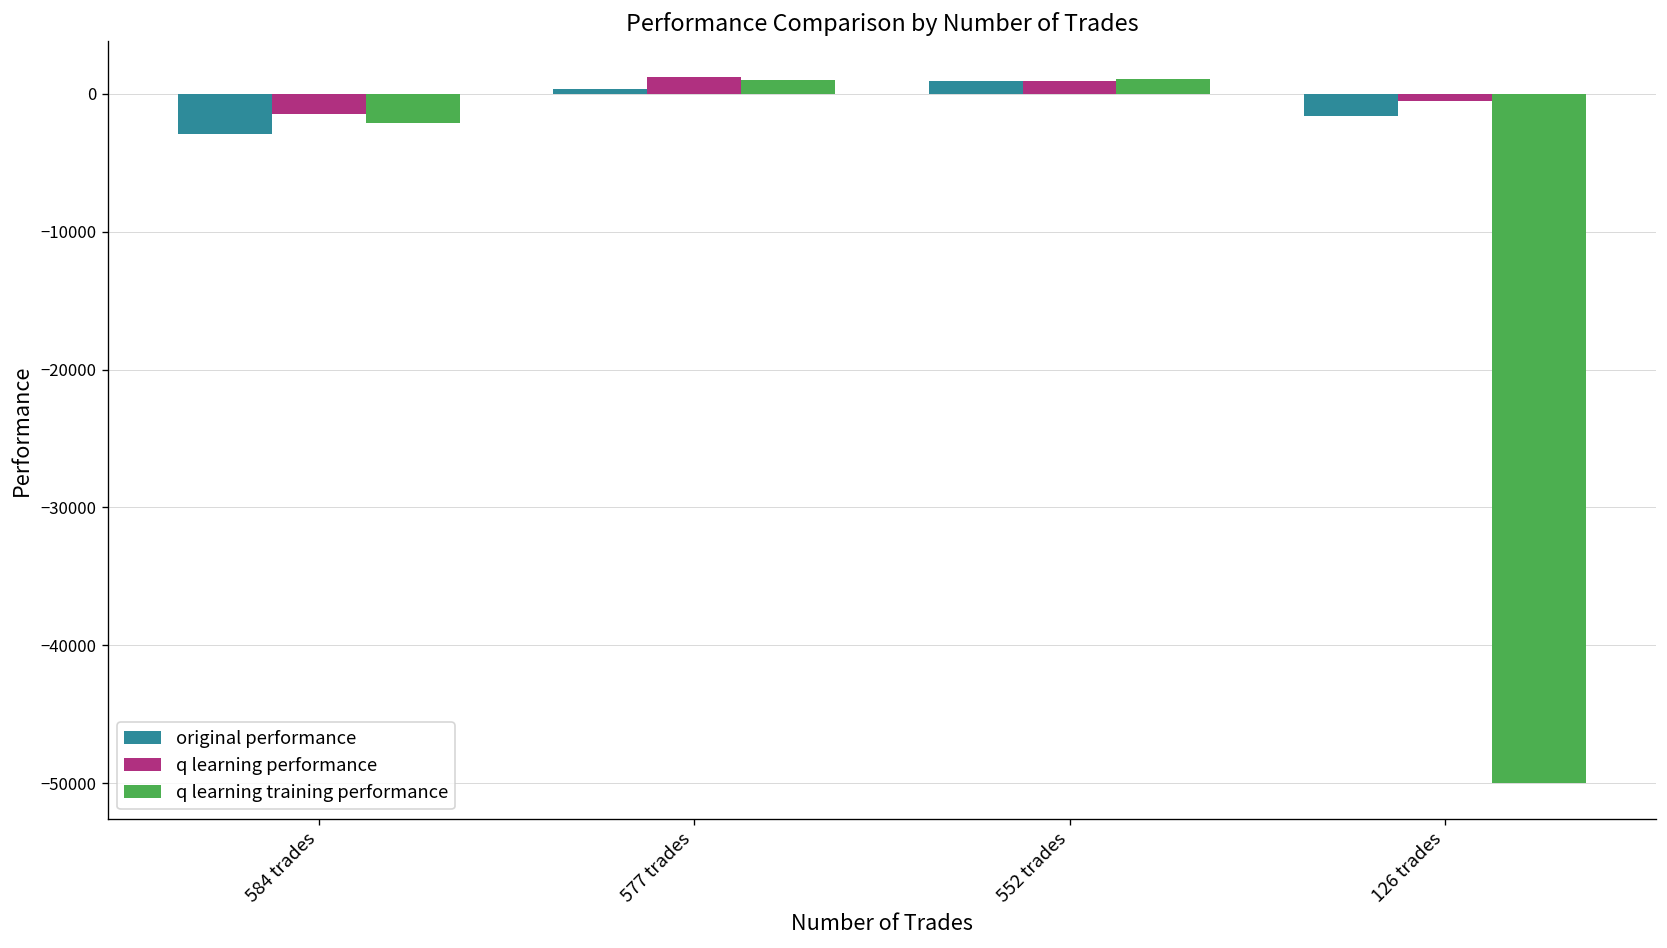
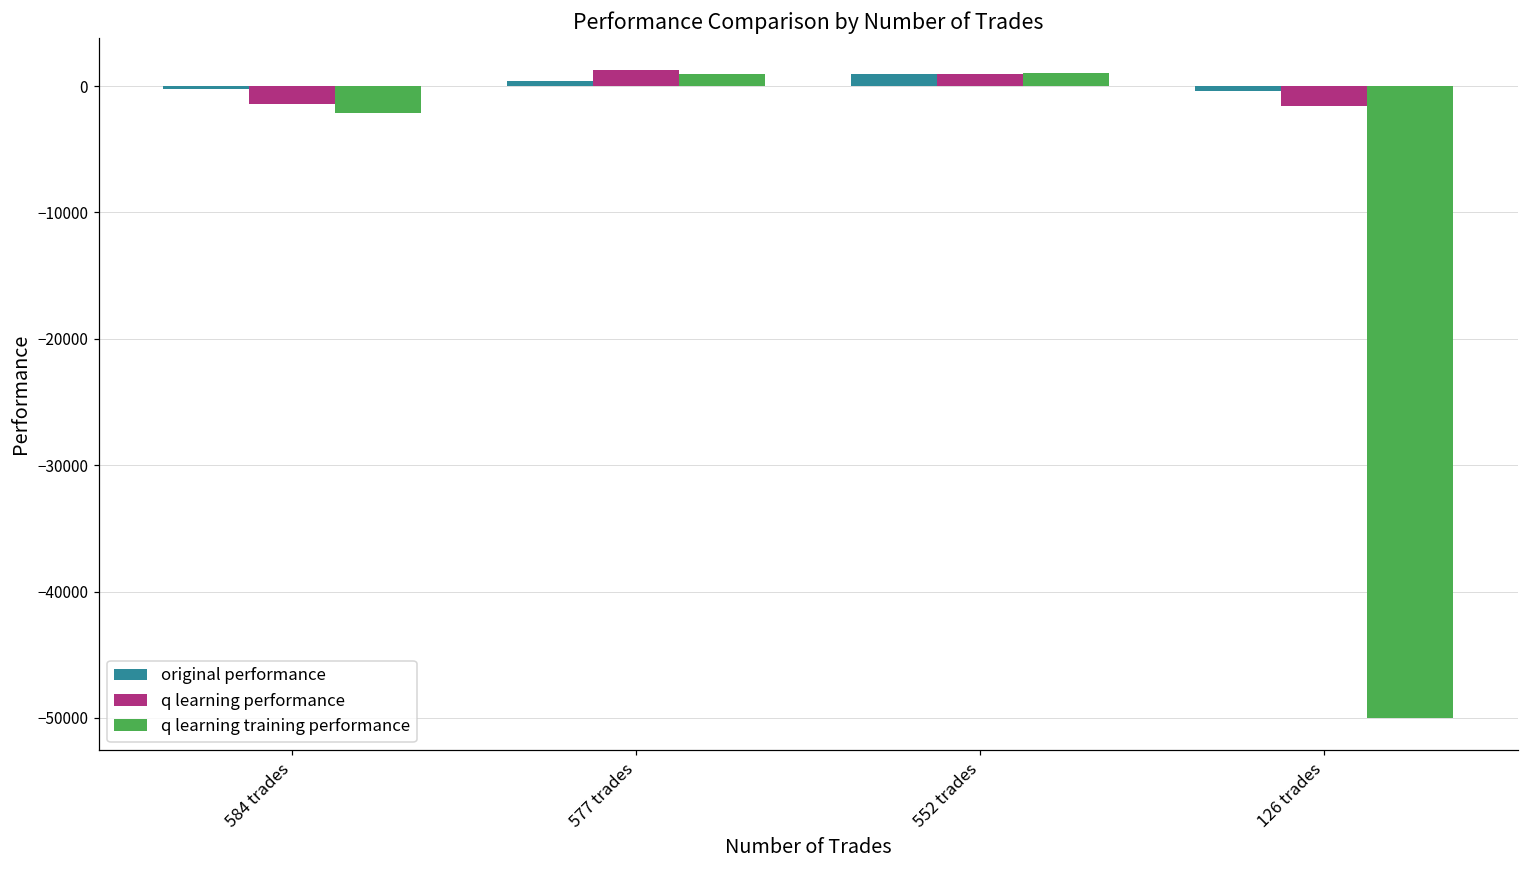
  {
    "original performance": {
-     "584 trades": -2900,
+     "584 trades": -200,
      "577 trades": 400,
      "552 trades": 1000,
-     "126 trades": -1600
+     "126 trades": -400
    },
    "q learning performance": {
      "584 trades": -1400,
      "577 trades": 1300,
      "552 trades": 1000,
-     "126 trades": -500
+     "126 trades": -1600
    },
    "q learning training performance": {
      "584 trades": -2100,
      "577 trades": 1000,
      "552 trades": 1100,
      "126 trades": -50000
    }
  }
